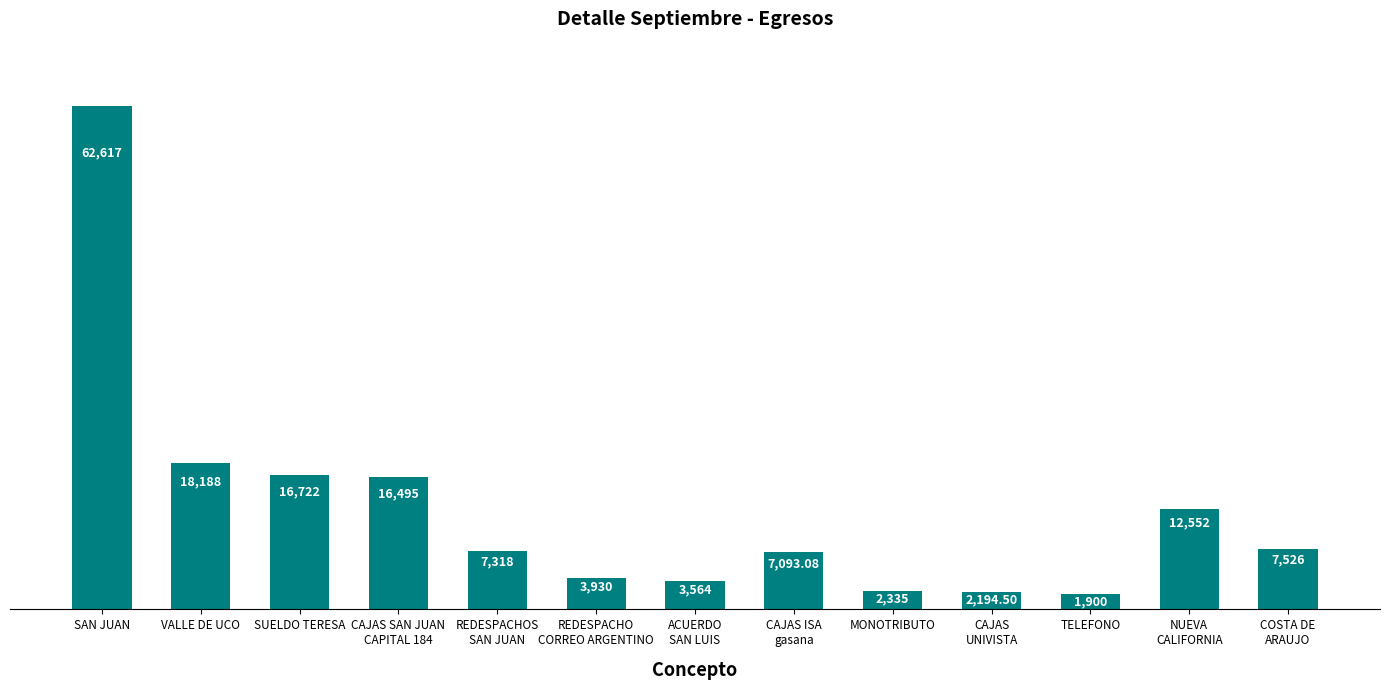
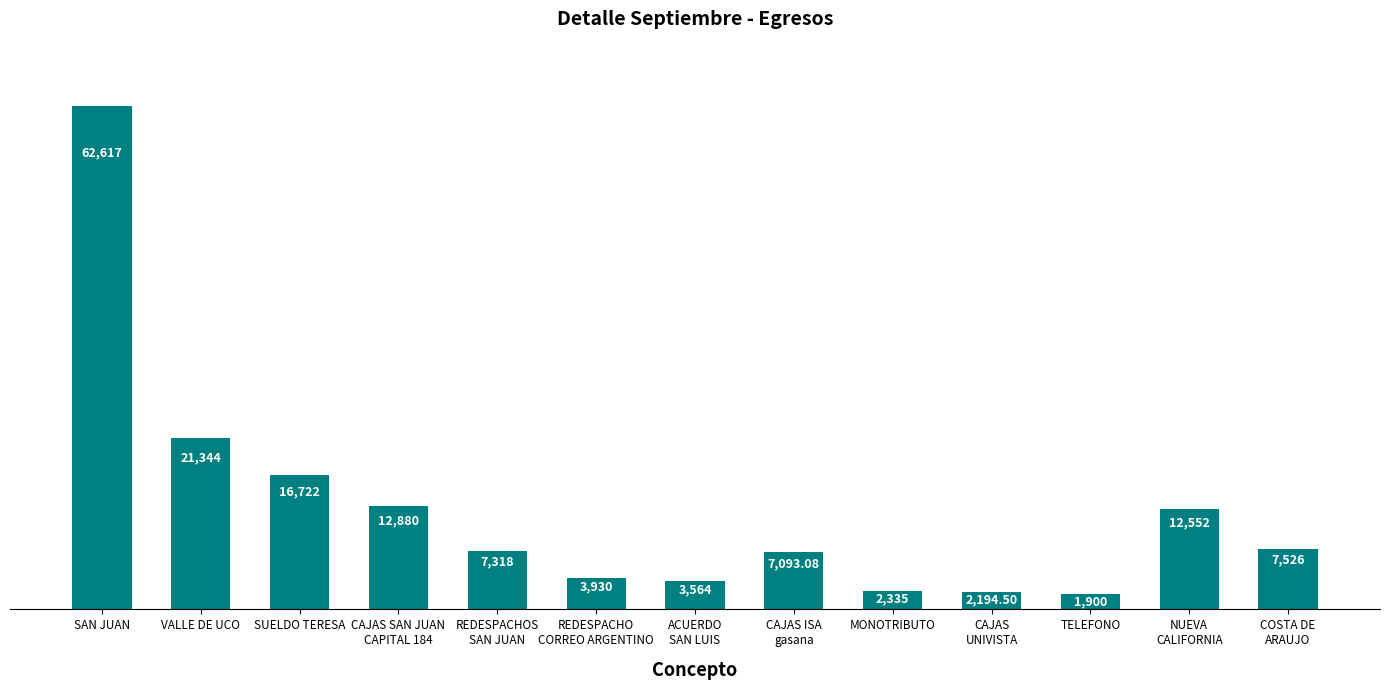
  {
    "SAN JUAN": "62,617",
-   "VALLE DE UCO": "18,188",
+   "VALLE DE UCO": "21,344",
    "SUELDO TERESA": "16,722",
-   "CAJAS SAN JUAN CAPITAL 184": "16,495",
+   "CAJAS SAN JUAN CAPITAL 184": "12,880",
    "REDESPACHOS SAN JUAN": "7,318",
    "REDESPACHO CORREO ARGENTINO": "3,930",
    "ACUERDO SAN LUIS": "3,564",
    "CAJAS ISA gasana": "7,093.08",
    "MONOTRIBUTO": "2,335",
    "CAJAS UNIVISTA": "2,194.50",
    "TELEFONO": "1,900",
    "NUEVA CALIFORNIA": "12,552",
    "COSTA DE ARAUJO": "7,526"
  }
